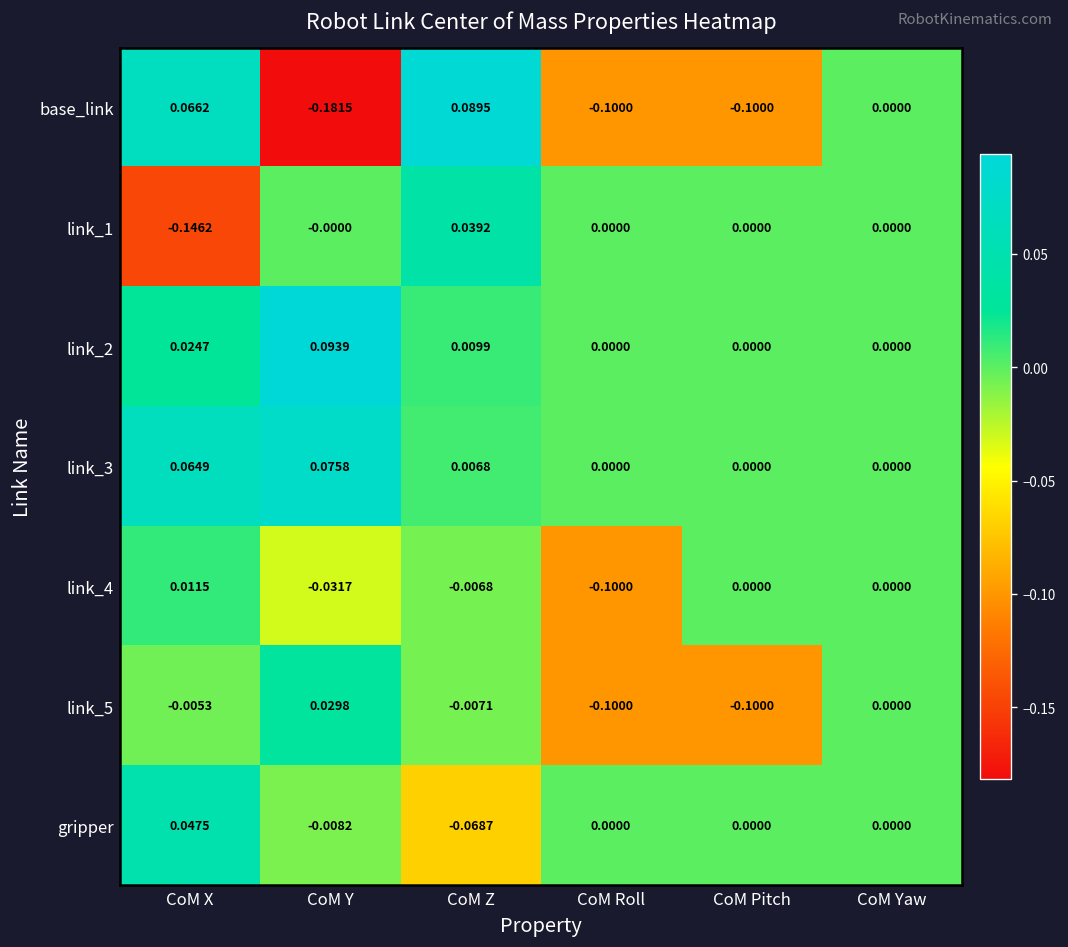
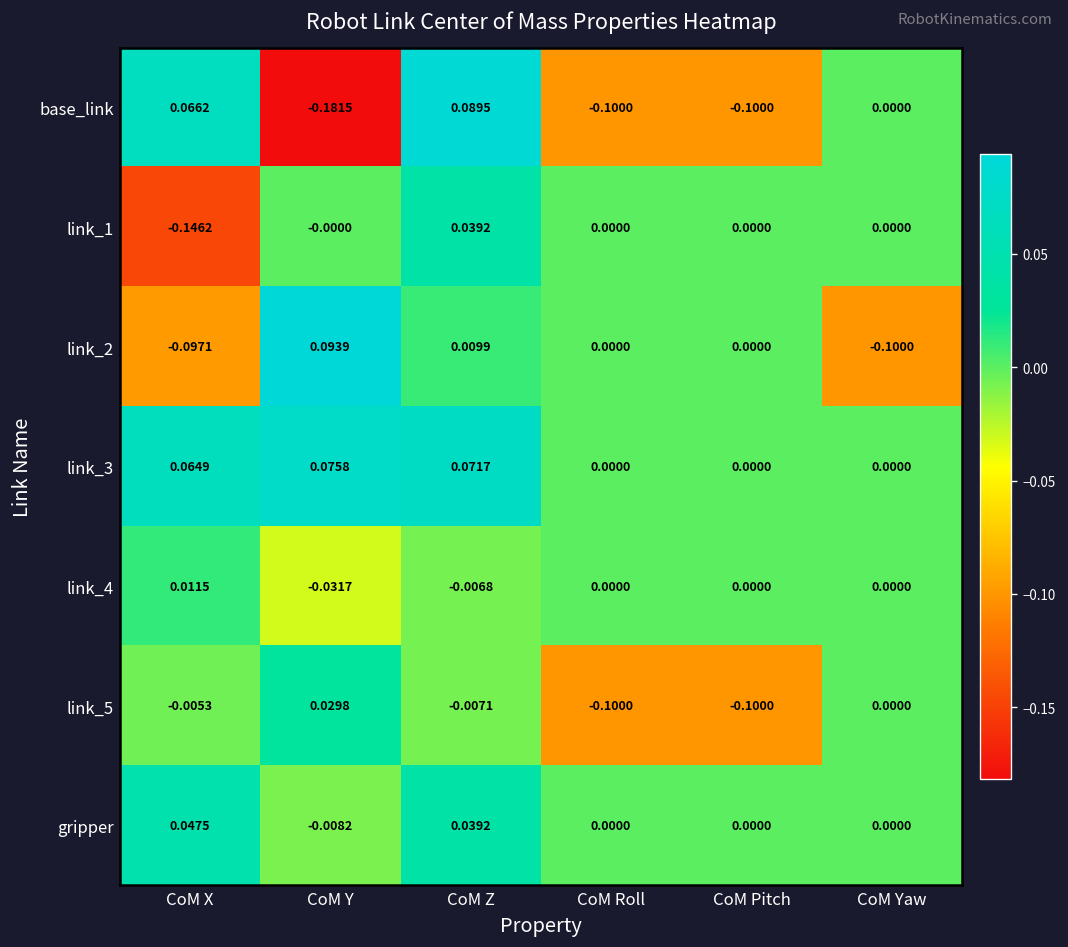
  {
    "base_link": {
      "CoM X": 0.0662,
      "CoM Y": -0.1815,
      "CoM Z": 0.0895,
      "CoM Roll": -0.1000,
      "CoM Pitch": -0.1000,
      "CoM Yaw": 0.0000
    },
    "link_1": {
      "CoM X": -0.1462,
      "CoM Y": -0.0000,
      "CoM Z": 0.0392,
      "CoM Roll": 0.0000,
      "CoM Pitch": 0.0000,
      "CoM Yaw": 0.0000
    },
    "link_2": {
-     "CoM X": 0.0247,
+     "CoM X": -0.0971,
      "CoM Y": 0.0939,
      "CoM Z": 0.0099,
      "CoM Roll": 0.0000,
      "CoM Pitch": 0.0000,
-     "CoM Yaw": 0.0000
+     "CoM Yaw": -0.1000
    },
    "link_3": {
      "CoM X": 0.0649,
      "CoM Y": 0.0758,
-     "CoM Z": 0.0068,
+     "CoM Z": 0.0717,
      "CoM Roll": 0.0000,
      "CoM Pitch": 0.0000,
      "CoM Yaw": 0.0000
    },
    "link_4": {
      "CoM X": 0.0115,
      "CoM Y": -0.0317,
      "CoM Z": -0.0068,
-     "CoM Roll": -0.1000,
+     "CoM Roll": 0.0000,
      "CoM Pitch": 0.0000,
      "CoM Yaw": 0.0000
    },
    "link_5": {
      "CoM X": -0.0053,
      "CoM Y": 0.0298,
      "CoM Z": -0.0071,
      "CoM Roll": -0.1000,
      "CoM Pitch": -0.1000,
      "CoM Yaw": 0.0000
    },
    "gripper": {
      "CoM X": 0.0475,
      "CoM Y": -0.0082,
-     "CoM Z": -0.0687,
+     "CoM Z": 0.0392,
      "CoM Roll": 0.0000,
      "CoM Pitch": 0.0000,
      "CoM Yaw": 0.0000
    }
  }
